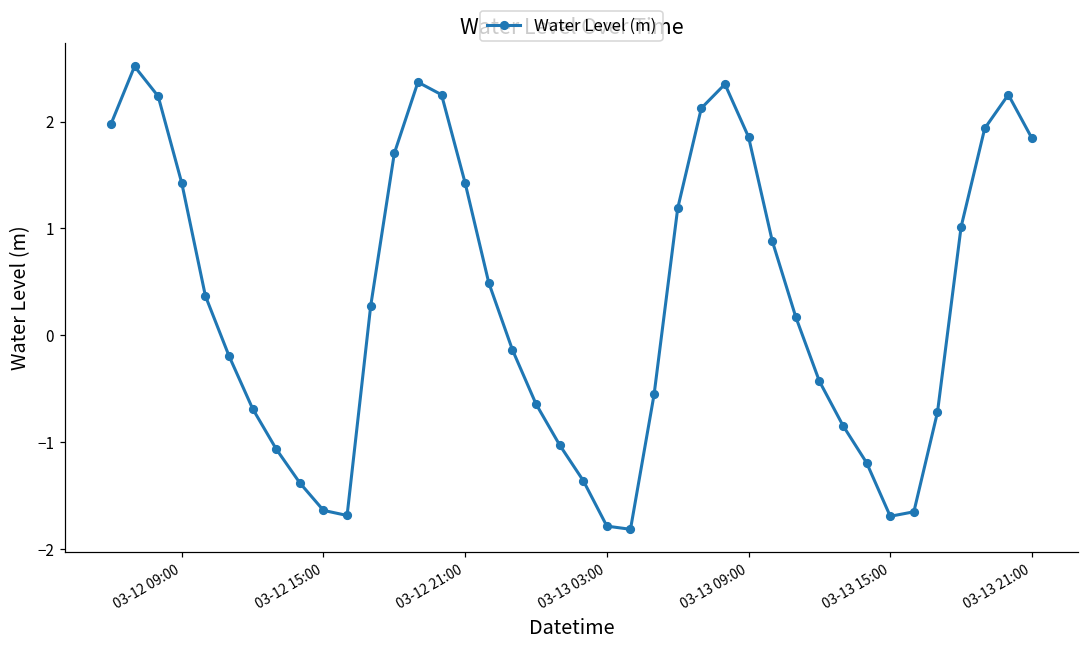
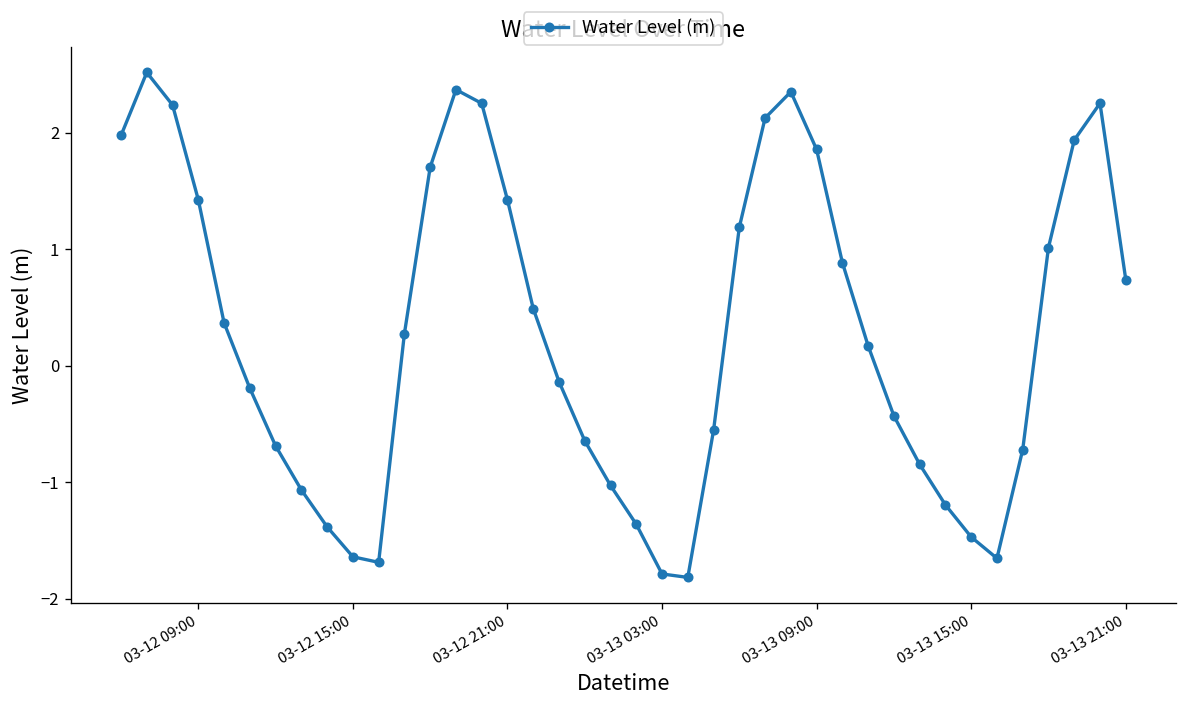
  {
    "03-12 09:00": 1.4,
    "03-12 15:00": -1.6,
    "03-12 21:00": 1.4,
    "03-13 03:00": -1.8,
    "03-13 09:00": 1.9,
-   "03-13 15:00": -1.7,
-   "03-13 21:00": 1.8
+   "03-13 15:00": -1.5,
+   "03-13 21:00": 0.7
  }
